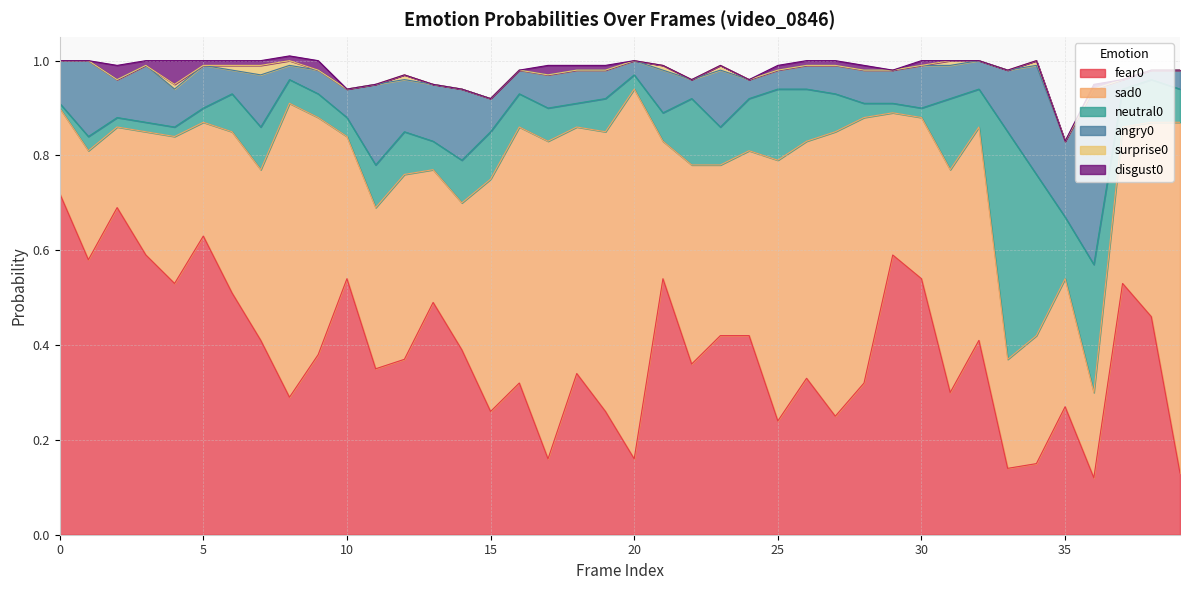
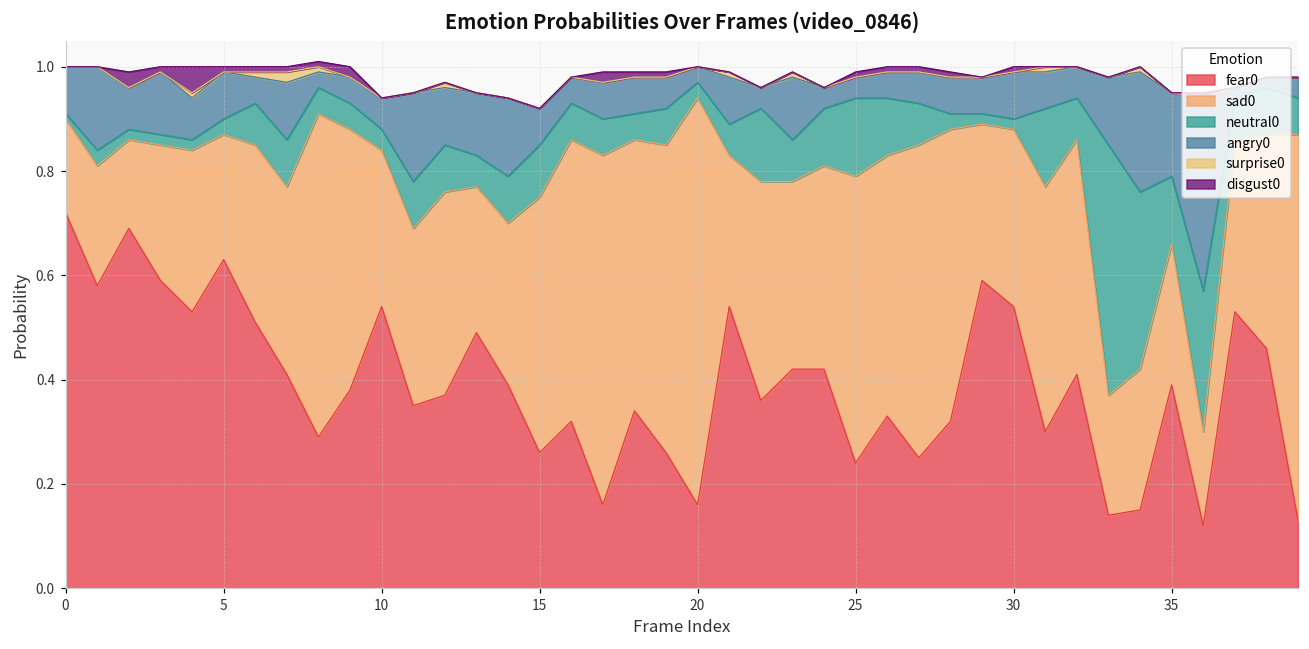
  {
    "fear0": {
      "0": 0.72,
      "5": 0.63,
      "10": 0.54,
      "15": 0.26,
      "20": 0.16,
      "25": 0.24,
      "30": 0.54,
-     "35": 0.27
+     "35": 0.39
    },
    "disgust0": {
      "5": 0.01,
      "25": 0.01,
      "30": 0.01
    }
  }
